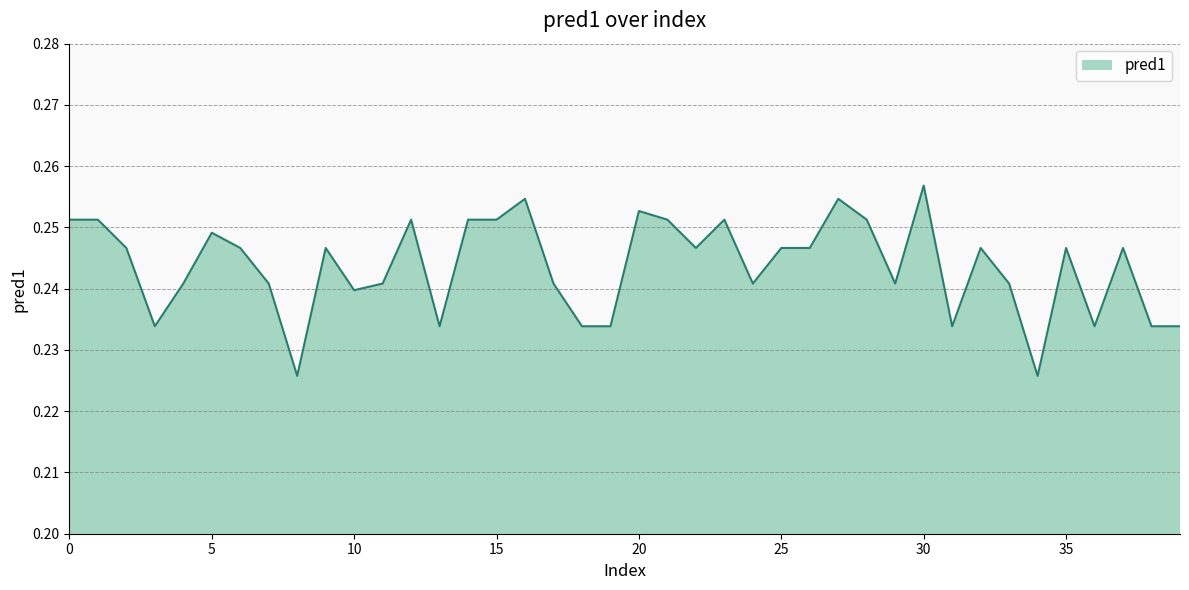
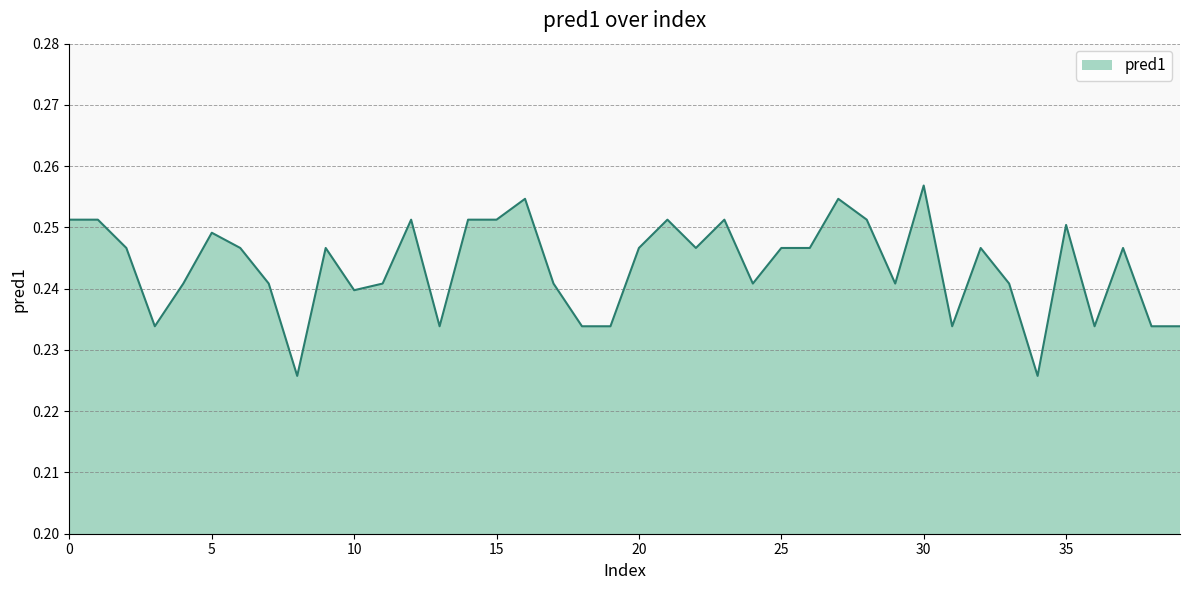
  {
    "0": 0.251,
    "5": 0.249,
    "10": 0.240,
    "15": 0.251,
-   "20": 0.253,
+   "20": 0.247,
    "25": 0.247,
    "30": 0.257,
-   "35": 0.247
+   "35": 0.250
  }
